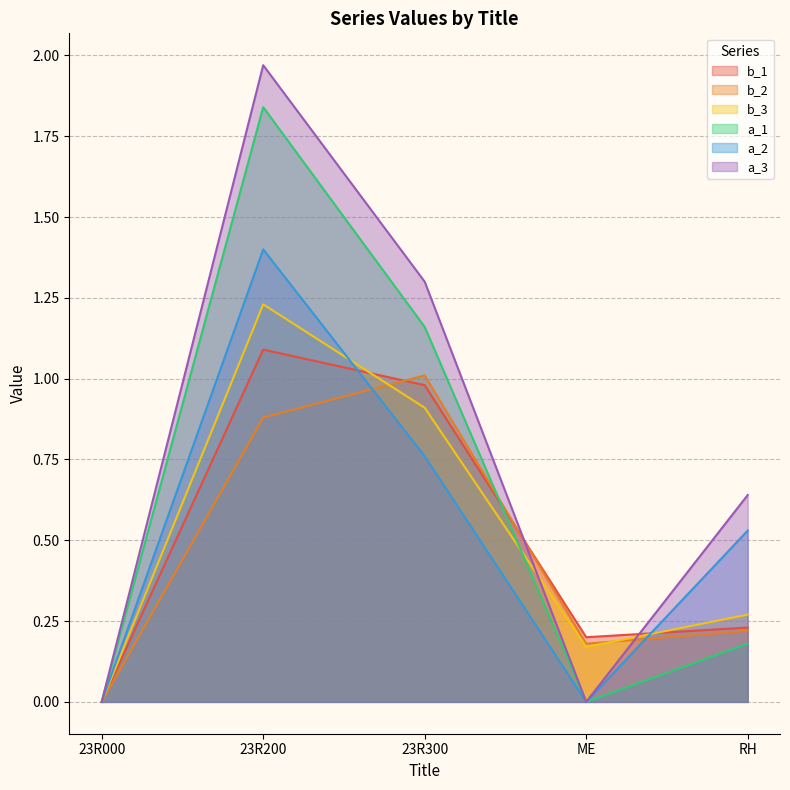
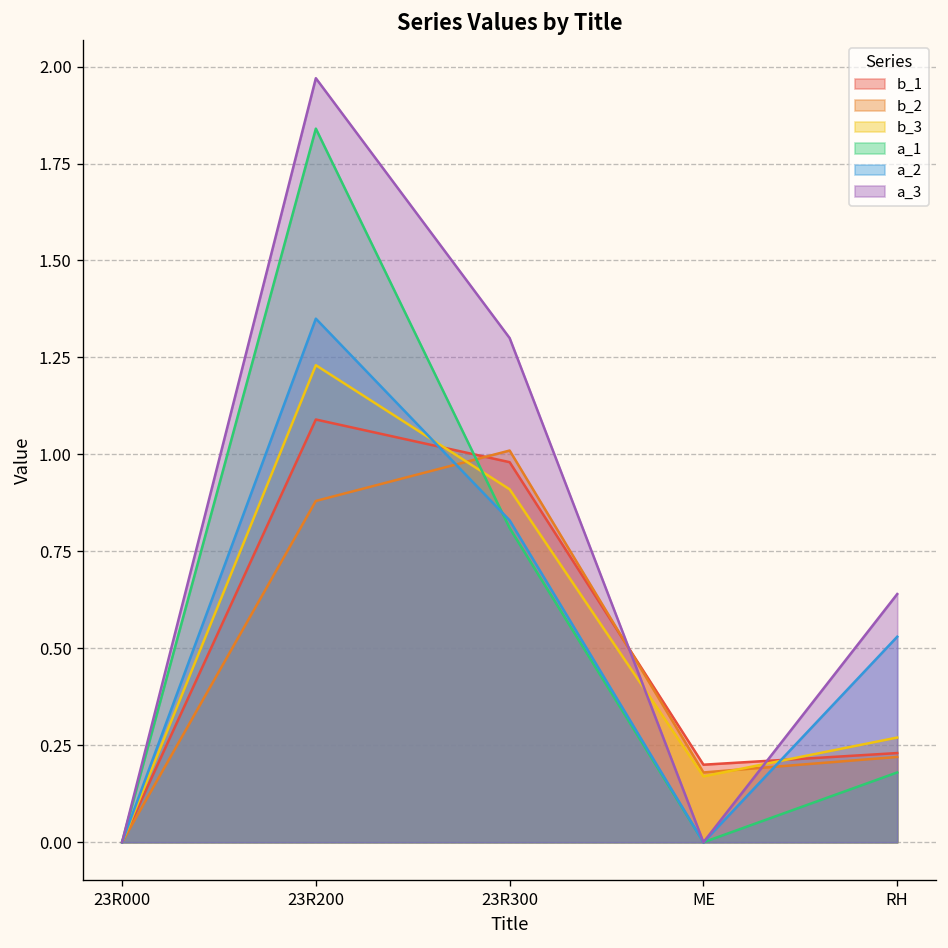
  {
    "a_1": {
      "23R200": 1.84,
-     "23R300": 1.16,
+     "23R300": 0.81,
      "RH": 0.18
    },
    "a_2": {
-     "23R200": 1.40,
-     "23R300": 0.76,
+     "23R200": 1.35,
+     "23R300": 0.83,
      "RH": 0.53
    },
    "a_3": {
      "23R200": 1.97,
      "23R300": 1.30,
      "RH": 0.64
    }
  }
